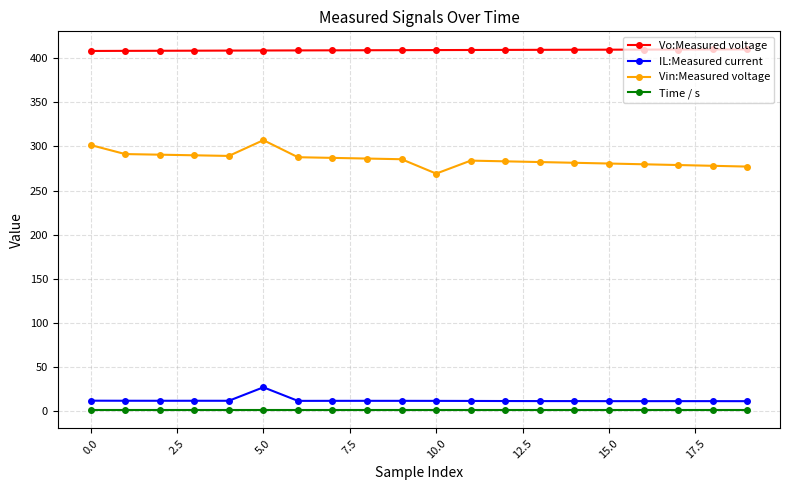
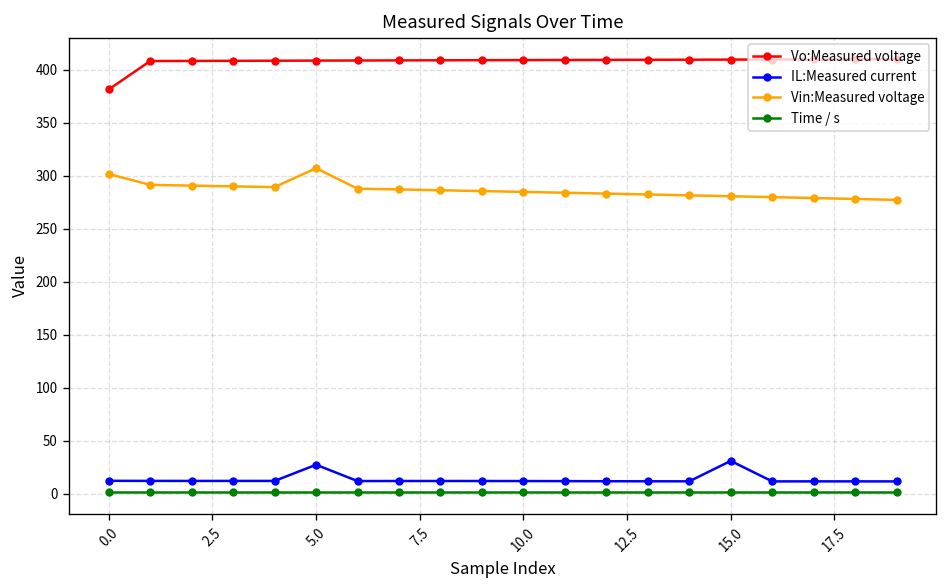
  {
    "Vo:Measured voltage": {
-     "0.0": 410,
+     "0.0": 380,
      "5.0": 410,
      "10.0": 410,
      "15.0": 410
    },
    "IL:Measured current": {
      "0.0": 10,
      "5.0": 30,
      "10.0": 10,
-     "15.0": 10
+     "15.0": 30
    },
    "Vin:Measured voltage": {
      "0.0": 300,
      "5.0": 310,
-     "10.0": 270,
+     "10.0": 280,
      "15.0": 280
    },
    "Time / s": {
      "0.0": 0,
      "5.0": 0,
      "10.0": 0,
      "15.0": 0
    }
  }
